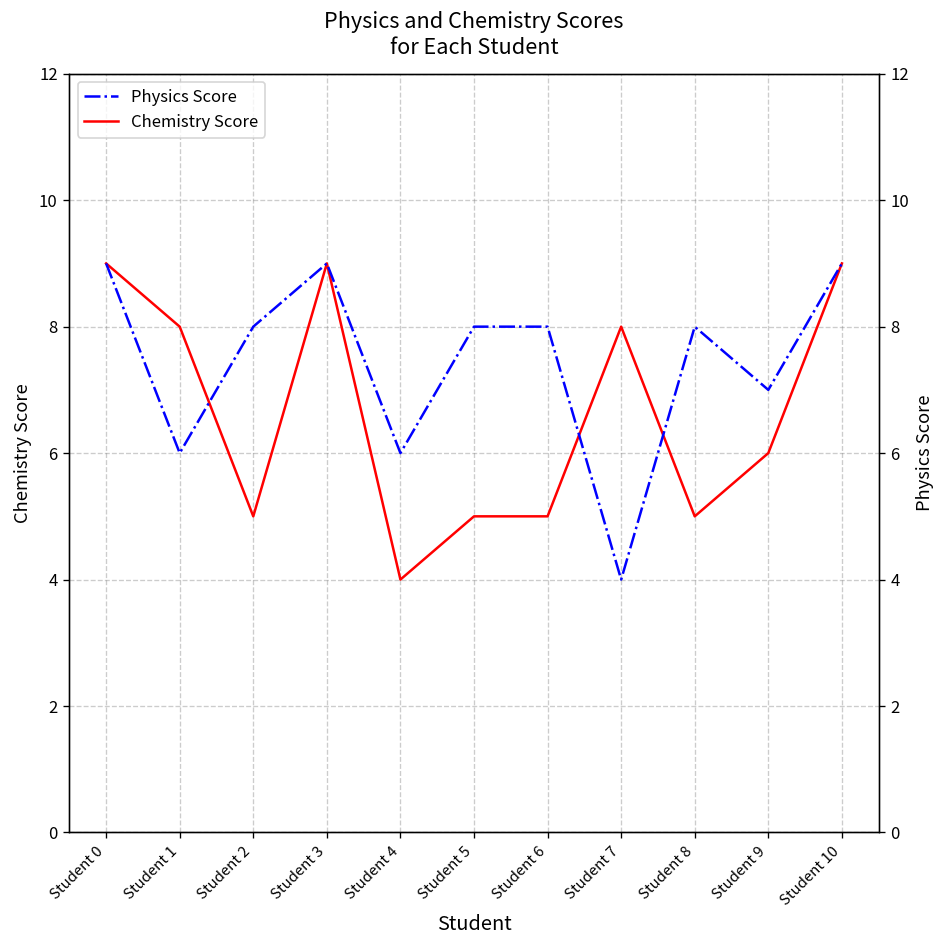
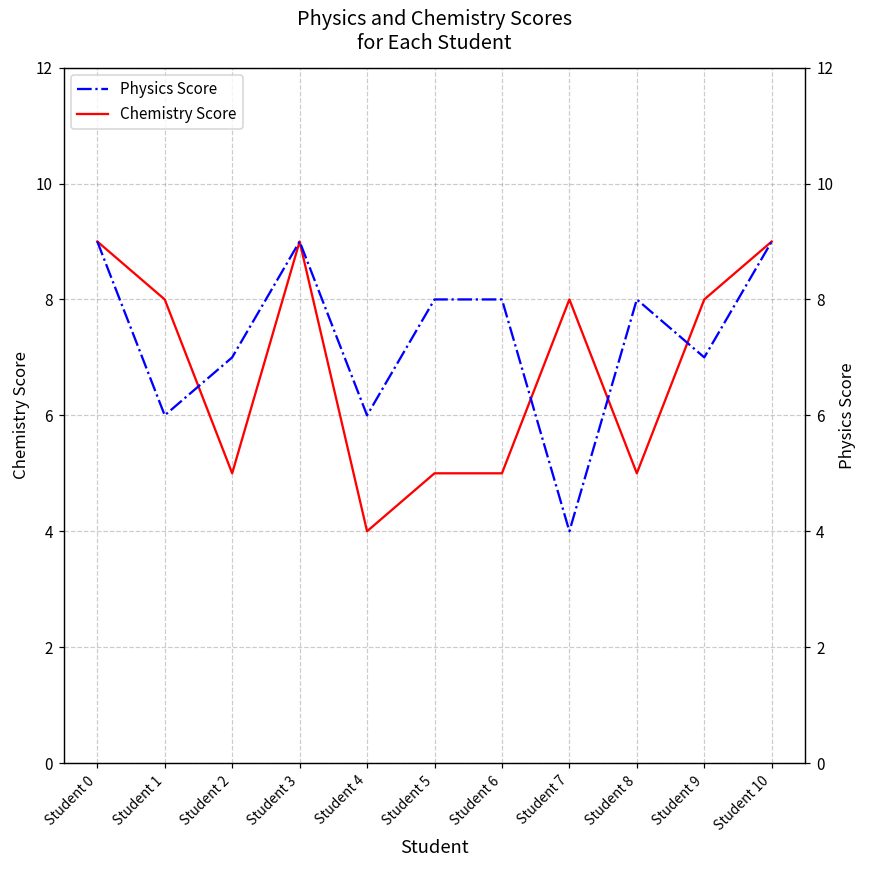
  {
    "Chemistry Score": {
      "Student 0": 9,
      "Student 1": 8,
      "Student 2": 5,
      "Student 3": 9,
      "Student 4": 4,
      "Student 5": 5,
      "Student 6": 5,
      "Student 7": 8,
      "Student 8": 5,
-     "Student 9": 6,
+     "Student 9": 8,
      "Student 10": 9
    },
    "Physics Score": {
      "Student 0": 9,
      "Student 1": 6,
-     "Student 2": 8,
+     "Student 2": 7,
      "Student 3": 9,
      "Student 4": 6,
      "Student 5": 8,
      "Student 6": 8,
      "Student 7": 4,
      "Student 8": 8,
      "Student 9": 7,
      "Student 10": 9
    }
  }
